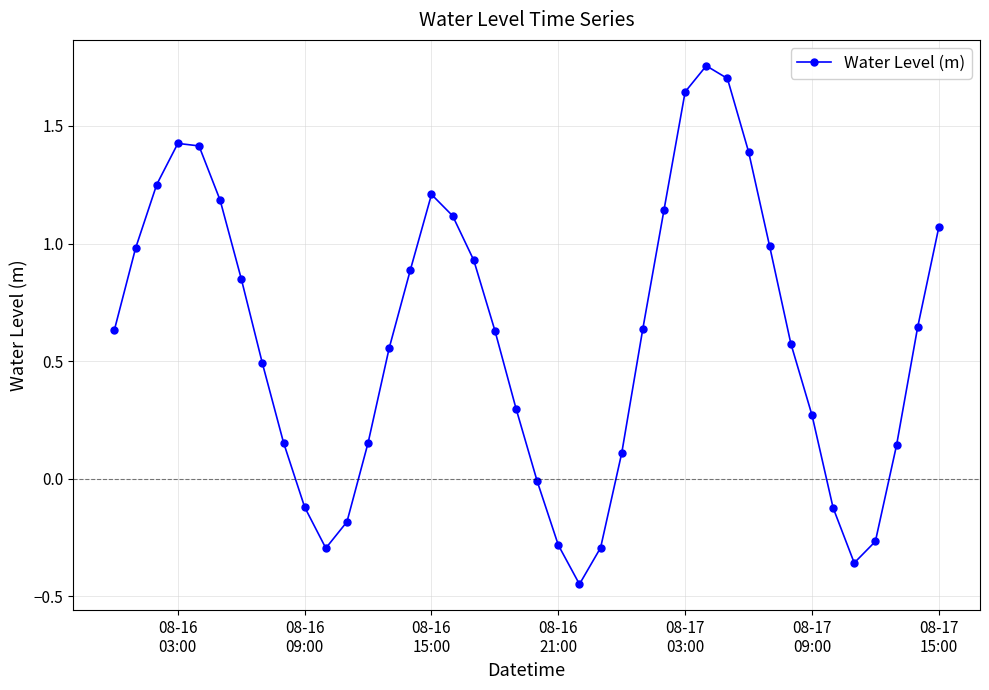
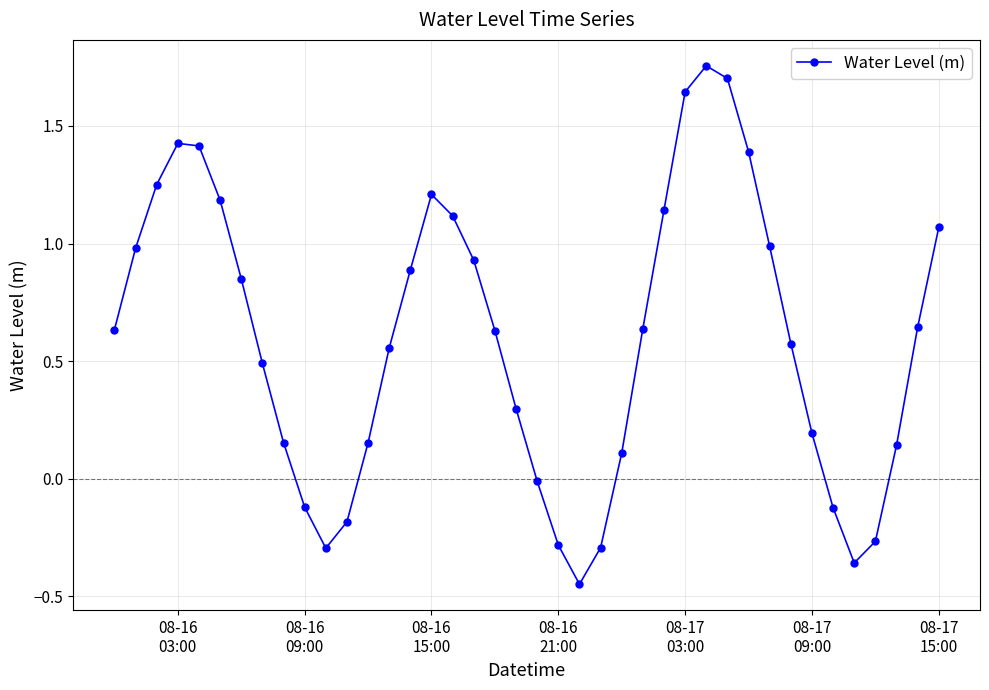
  {
    "08-16 03:00": 1.43,
    "08-16 09:00": -0.12,
    "08-16 15:00": 1.21,
    "08-16 21:00": -0.28,
    "08-17 03:00": 1.65,
-   "08-17 09:00": 0.27,
+   "08-17 09:00": 0.19,
    "08-17 15:00": 1.07
  }
